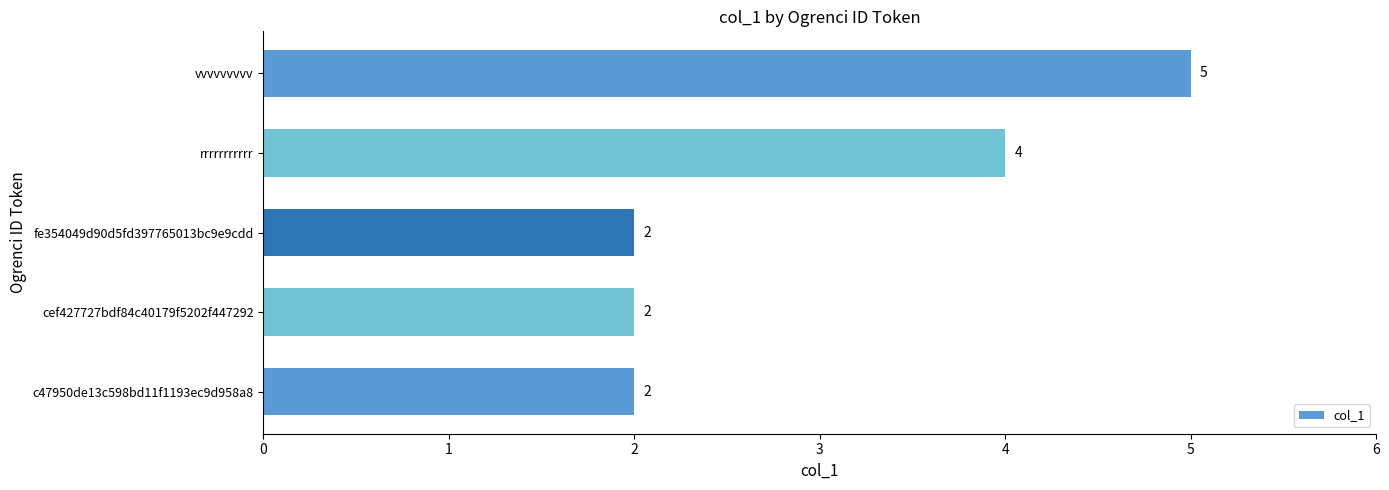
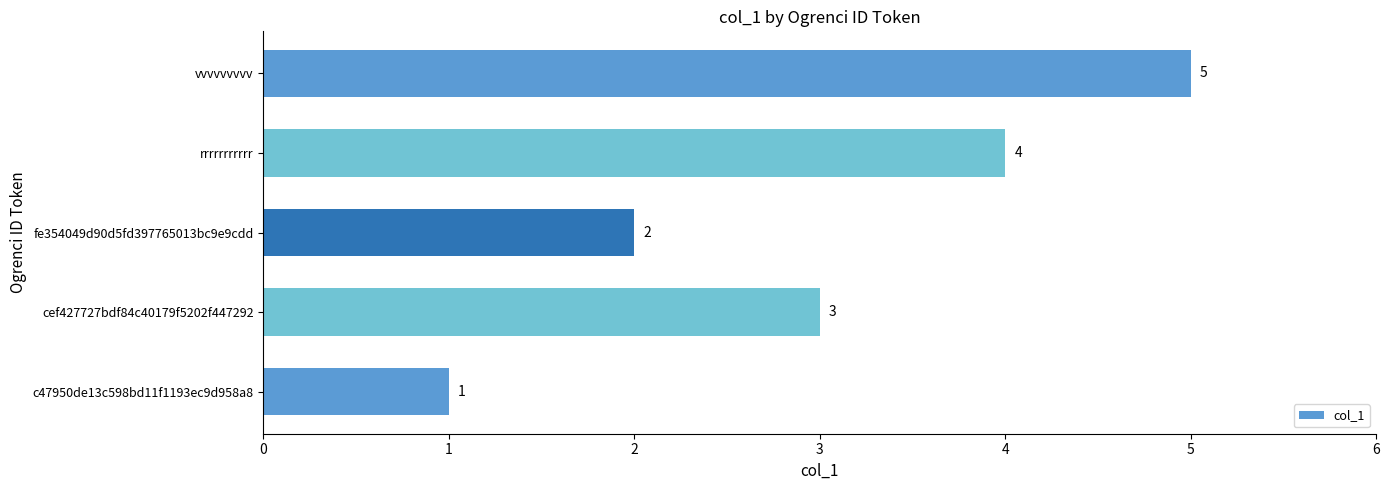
  {
    "vvvvvvvvv": 5,
    "rrrrrrrrrrr": 4,
    "fe354049d90d5fd397765013bc9e9cdd": 2,
-   "cef427727bdf84c40179f5202f447292": 2,
-   "c47950de13c598bd11f1193ec9d958a8": 2
+   "cef427727bdf84c40179f5202f447292": 3,
+   "c47950de13c598bd11f1193ec9d958a8": 1
  }
